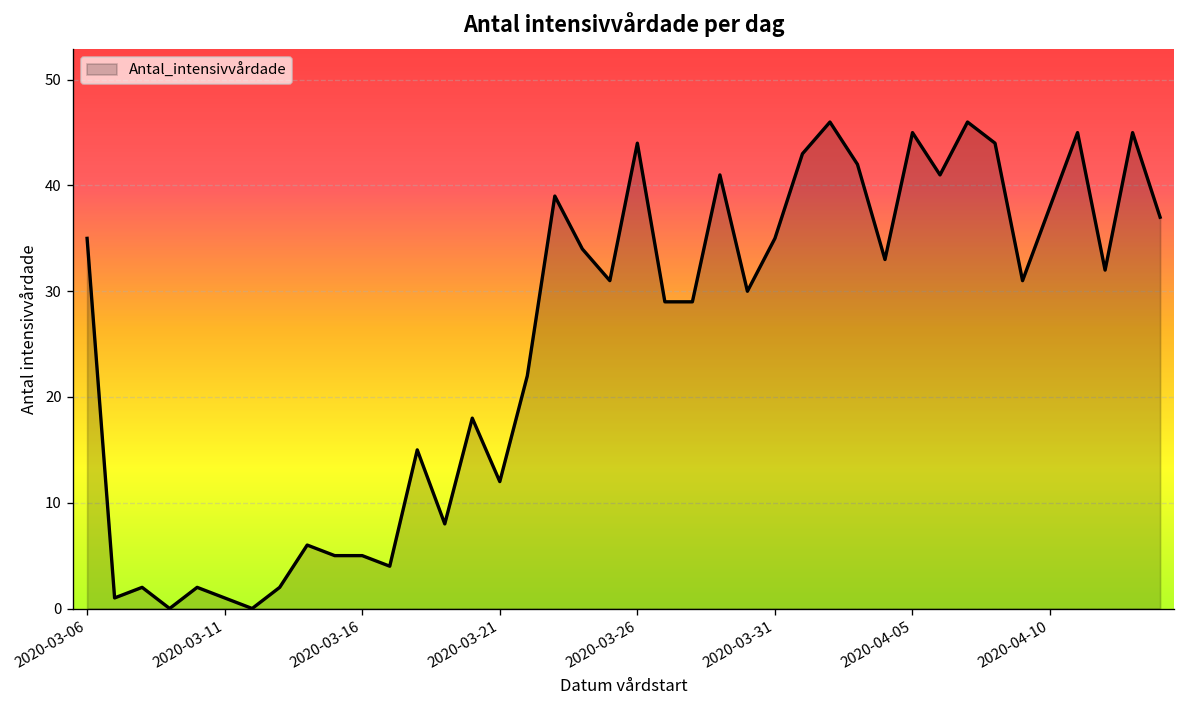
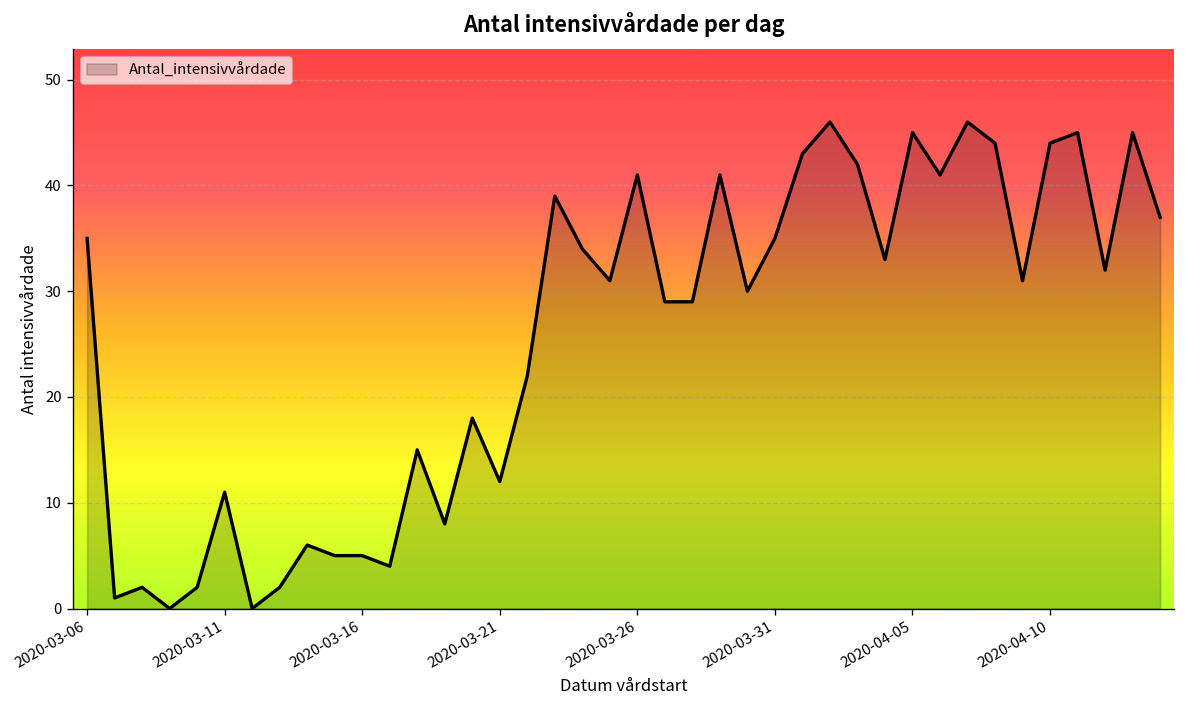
  {
    "2020-03-06": 35,
-   "2020-03-11": 1,
+   "2020-03-11": 11,
    "2020-03-16": 5,
    "2020-03-21": 12,
-   "2020-03-26": 44,
+   "2020-03-26": 41,
    "2020-03-31": 35,
    "2020-04-05": 45,
-   "2020-04-10": 38
+   "2020-04-10": 44
  }
